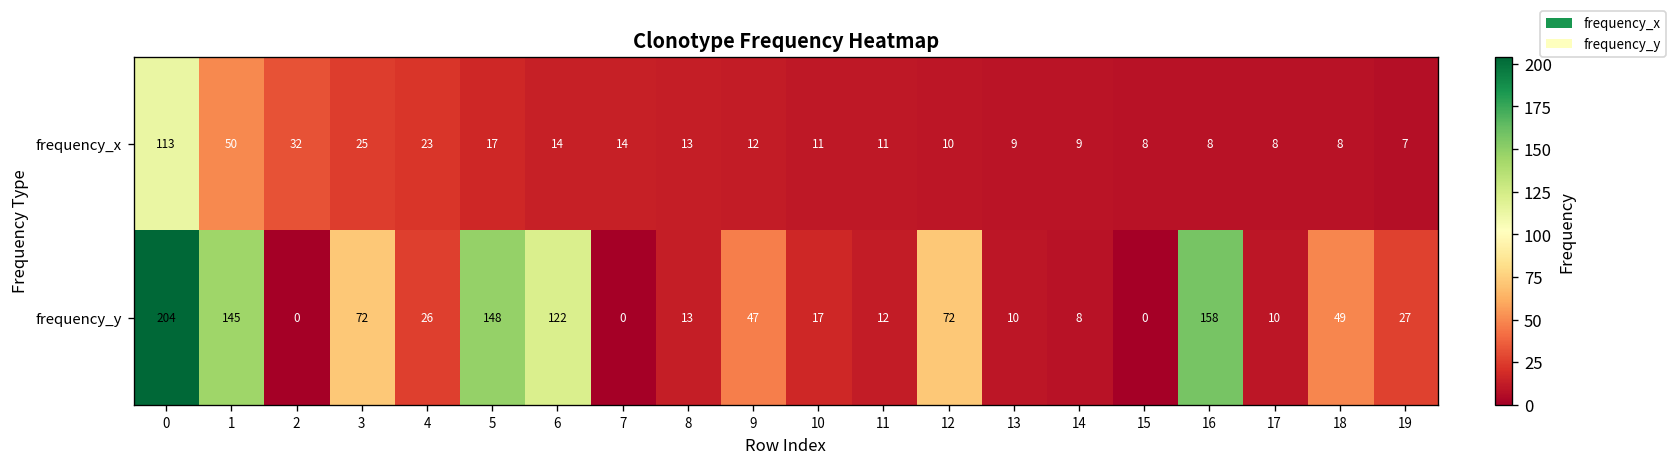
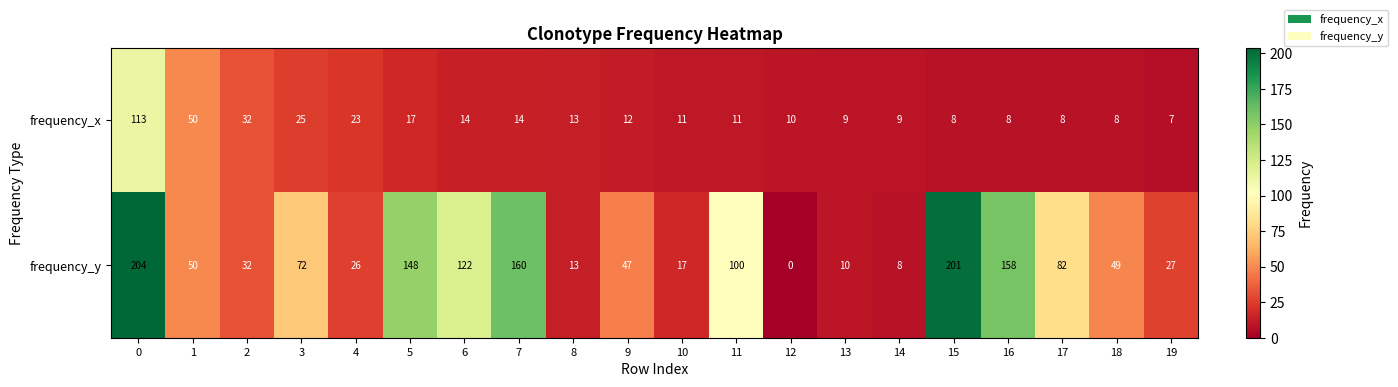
  {
    "frequency_x": {
      "0": 113,
      "1": 50,
      "2": 32,
      "3": 25,
      "4": 23,
      "5": 17,
      "6": 14,
      "7": 14,
      "8": 13,
      "9": 12,
      "10": 11,
      "11": 11,
      "12": 10,
      "13": 9,
      "14": 9,
      "15": 8,
      "16": 8,
      "17": 8,
      "18": 8,
      "19": 7
    },
    "frequency_y": {
      "0": 204,
-     "1": 145,
-     "2": 0,
+     "1": 50,
+     "2": 32,
      "3": 72,
      "4": 26,
      "5": 148,
      "6": 122,
-     "7": 0,
+     "7": 160,
      "8": 13,
      "9": 47,
      "10": 17,
-     "11": 12,
-     "12": 72,
+     "11": 100,
+     "12": 0,
      "13": 10,
      "14": 8,
-     "15": 0,
+     "15": 201,
      "16": 158,
-     "17": 10,
+     "17": 82,
      "18": 49,
      "19": 27
    }
  }
